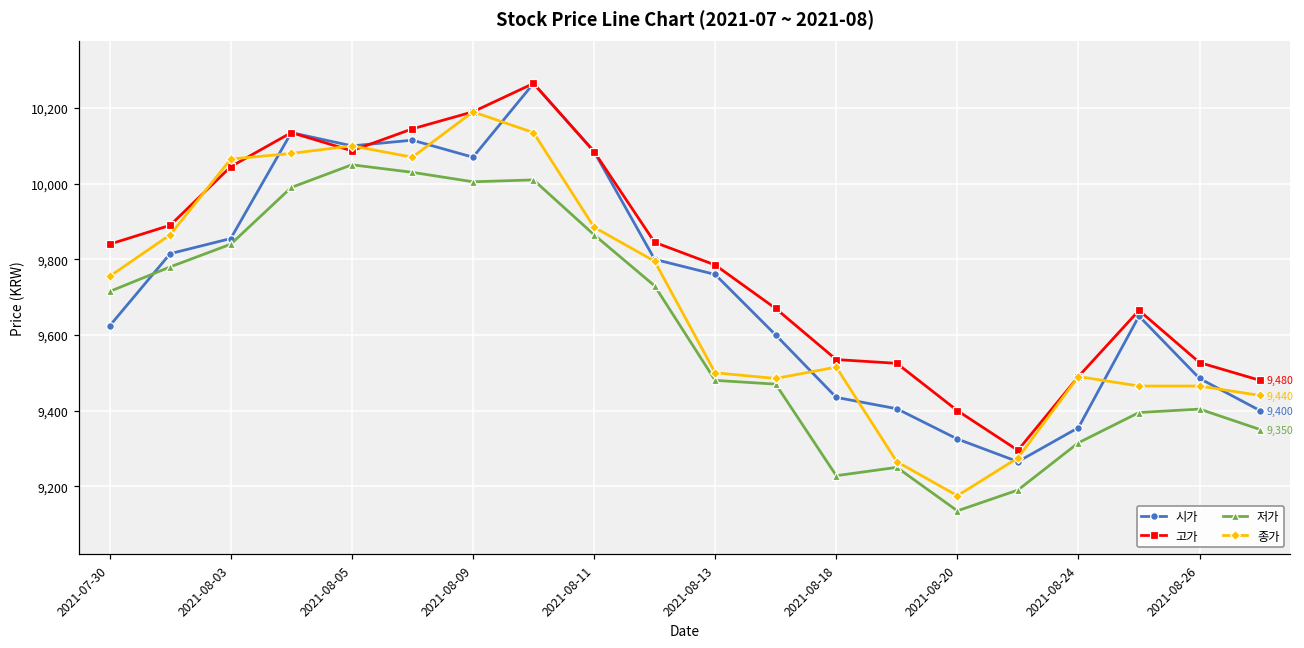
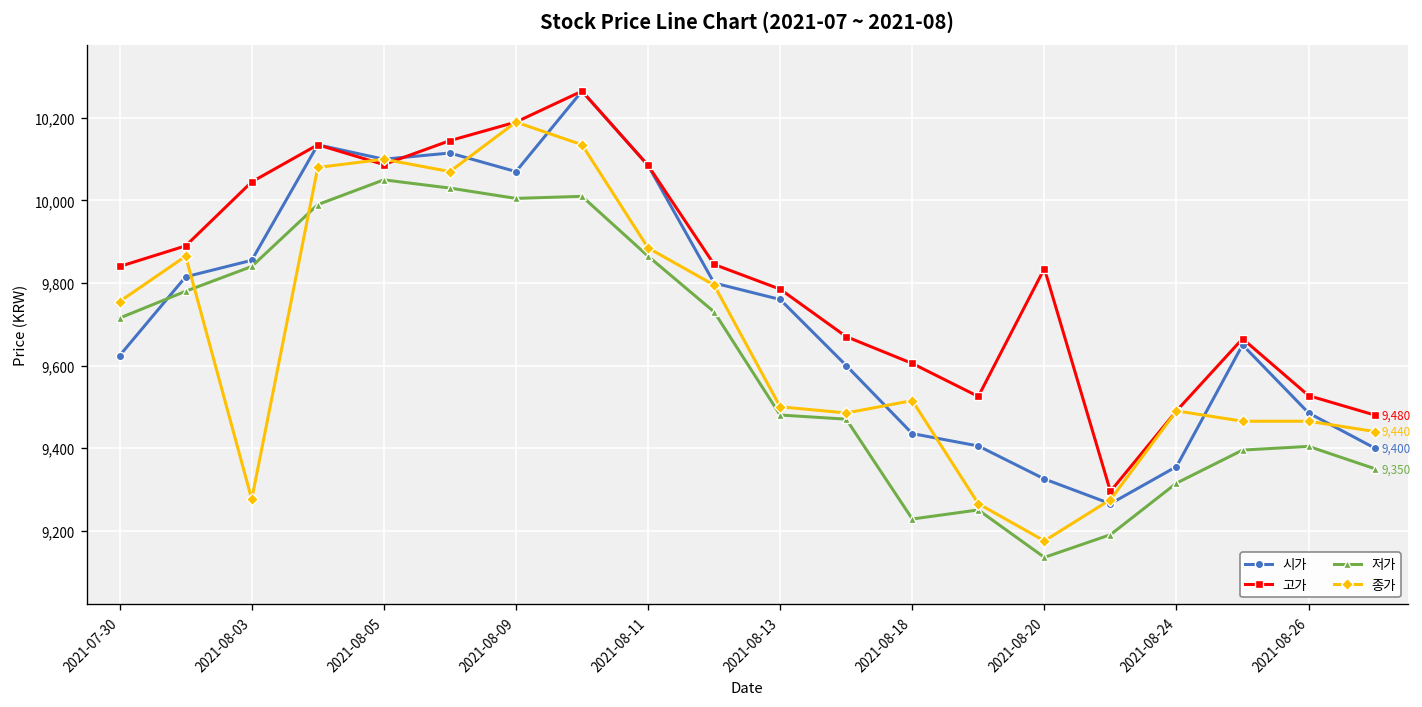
  {
    "시가": {
      "2021-07-30": "9,620",
      "2021-08-03": "9,860",
      "2021-08-09": "10,070",
      "2021-08-13": "9,760",
      "2021-08-18": "9,440",
      "2021-08-20": "9,330",
      "2021-08-24": "9,360",
      "2021-08-26": "9,490"
    },
    "고가": {
      "2021-07-30": "9,840",
      "2021-08-03": "10,050",
      "2021-08-05": "10,090",
      "2021-08-13": "9,790",
-     "2021-08-18": "9,540",
-     "2021-08-20": "9,400",
+     "2021-08-18": "9,610",
+     "2021-08-20": "9,840",
      "2021-08-26": "9,530"
    },
    "저가": {
      "2021-07-30": "9,720",
      "2021-08-03": "9,840",
      "2021-08-05": "10,050",
      "2021-08-09": "10,010",
      "2021-08-11": "9,870",
      "2021-08-13": "9,480",
      "2021-08-18": "9,230",
      "2021-08-20": "9,140",
      "2021-08-24": "9,320",
      "2021-08-26": "9,400"
    },
    "종가": {
      "2021-07-30": "9,760",
-     "2021-08-03": "10,070",
+     "2021-08-03": "9,280",
      "2021-08-11": "9,890",
      "2021-08-13": "9,500",
      "2021-08-18": "9,520",
      "2021-08-20": "9,180",
      "2021-08-26": "9,470"
    }
  }
